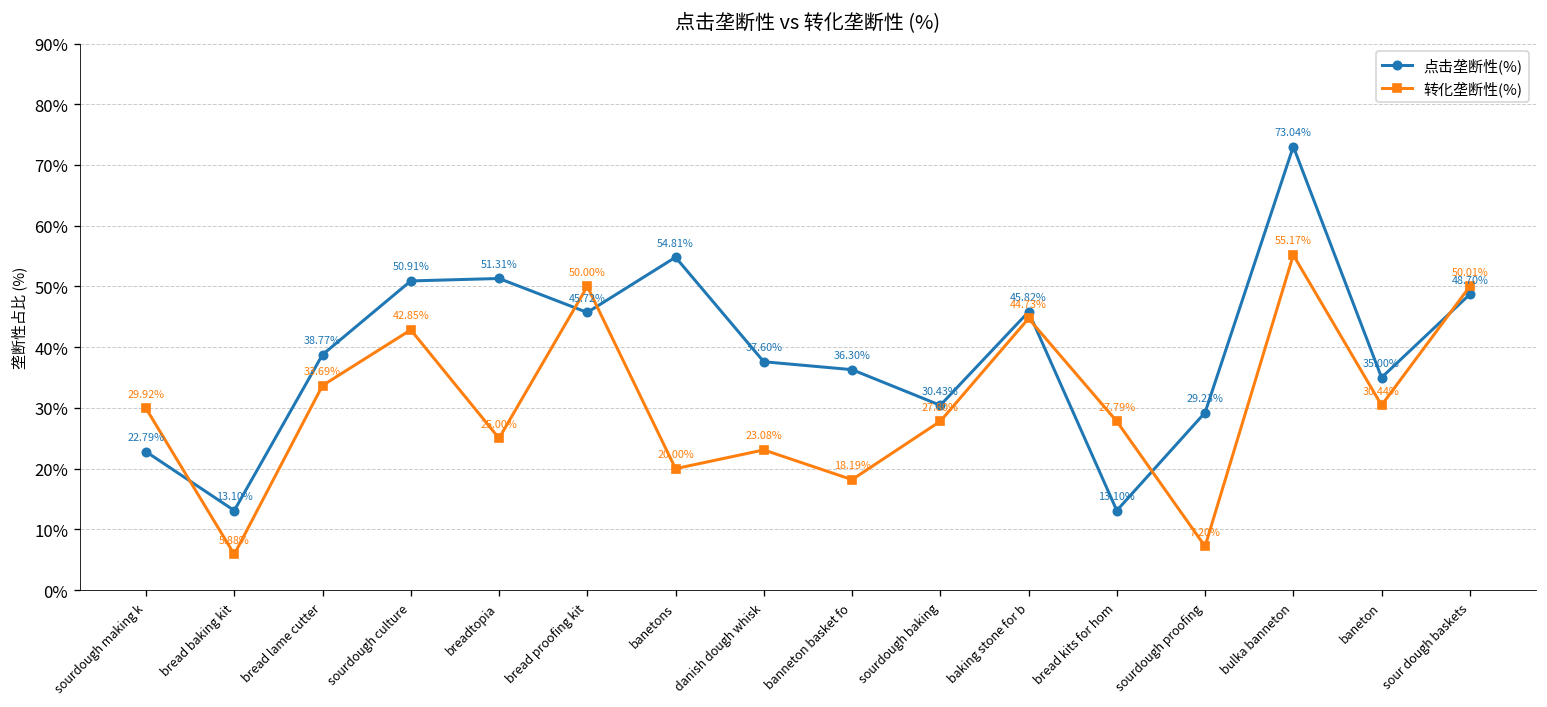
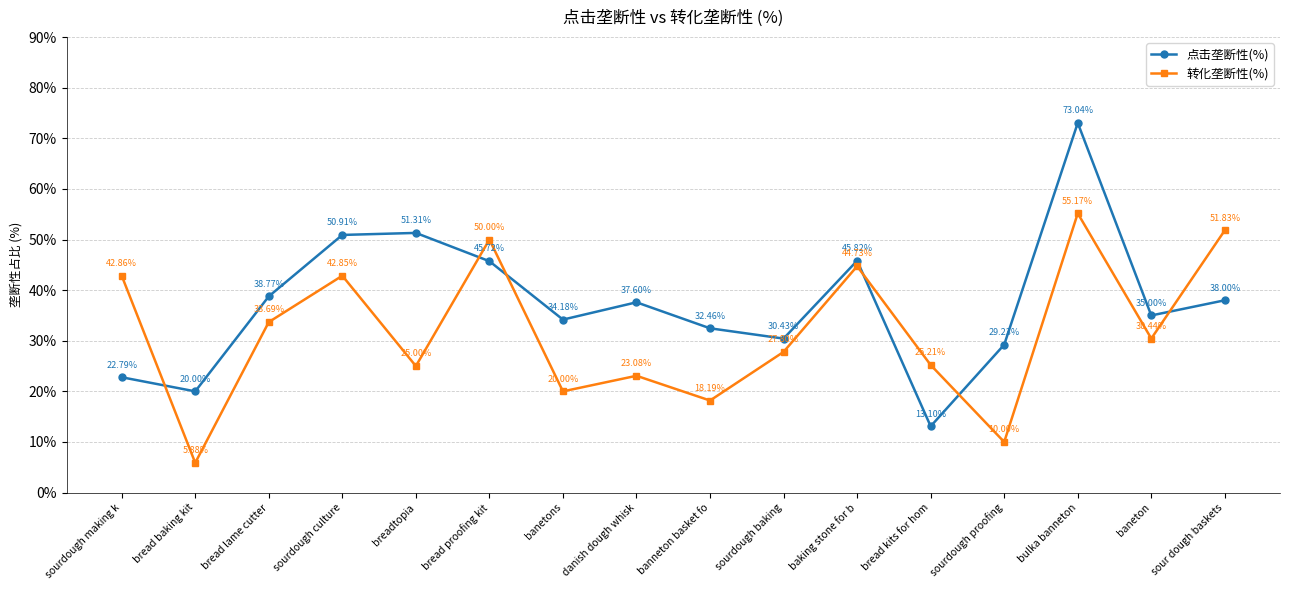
  {
    "点击垄断性(%)": {
      "sourdough making k": "22.79%",
-     "bread baking kit": "13.10%",
+     "bread baking kit": "20.00%",
      "bread lame cutter": "38.77%",
      "sourdough culture": "50.91%",
      "breadtopia": "51.31%",
      "bread proofing kit": "45.72%",
-     "banetons": "54.81%",
+     "banetons": "34.18%",
      "danish dough whisk": "37.60%",
-     "banneton basket fo": "36.30%",
+     "banneton basket fo": "32.46%",
      "sourdough baking": "30.43%",
      "bread kits for hom": "13.10%",
      "sourdough proofing": "29.23%",
      "bulka banneton": "73.04%",
      "baneton": "35.00%",
-     "sour dough baskets": "48.70%"
+     "sour dough baskets": "38.00%"
    },
    "转化垄断性(%)": {
-     "sourdough making k": "29.92%",
+     "sourdough making k": "42.86%",
      "bread baking kit": "5.88%",
      "bread lame cutter": "33.69%",
      "sourdough culture": "42.85%",
      "breadtopia": "25.00%",
      "bread proofing kit": "50.00%",
      "banetons": "20.00%",
      "danish dough whisk": "23.08%",
      "banneton basket fo": "18.19%",
-     "bread kits for hom": "27.79%",
-     "sourdough proofing": "7.20%",
+     "bread kits for hom": "25.21%",
+     "sourdough proofing": "10.00%",
      "bulka banneton": "55.17%",
      "baneton": "30.44%",
-     "sour dough baskets": "50.01%"
+     "sour dough baskets": "51.83%"
    }
  }
